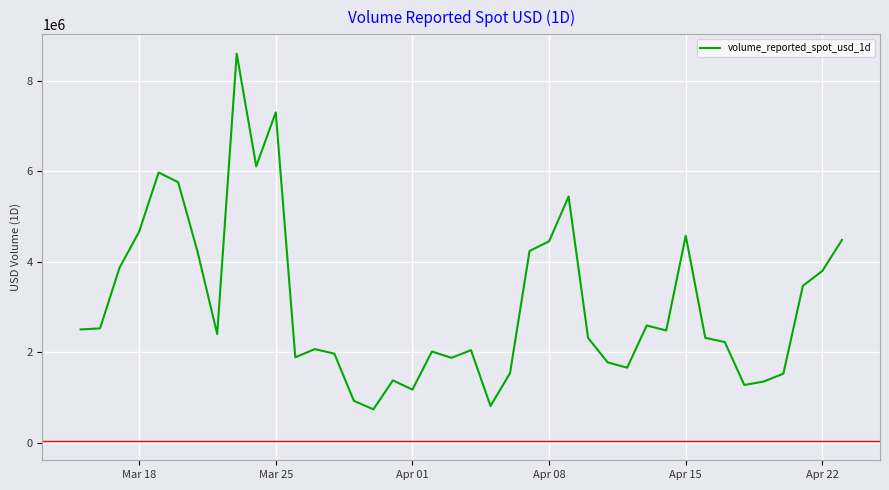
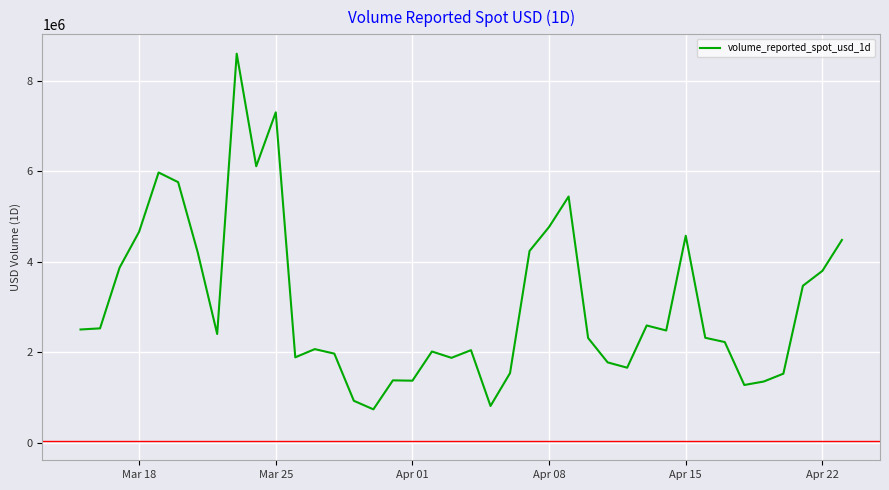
  {
    "Mar 18": 4700000,
    "Mar 25": 7300000,
-   "Apr 01": 1200000,
-   "Apr 08": 4400000,
+   "Apr 01": 1400000,
+   "Apr 08": 4800000,
    "Apr 15": 4600000,
    "Apr 22": 3800000
  }
